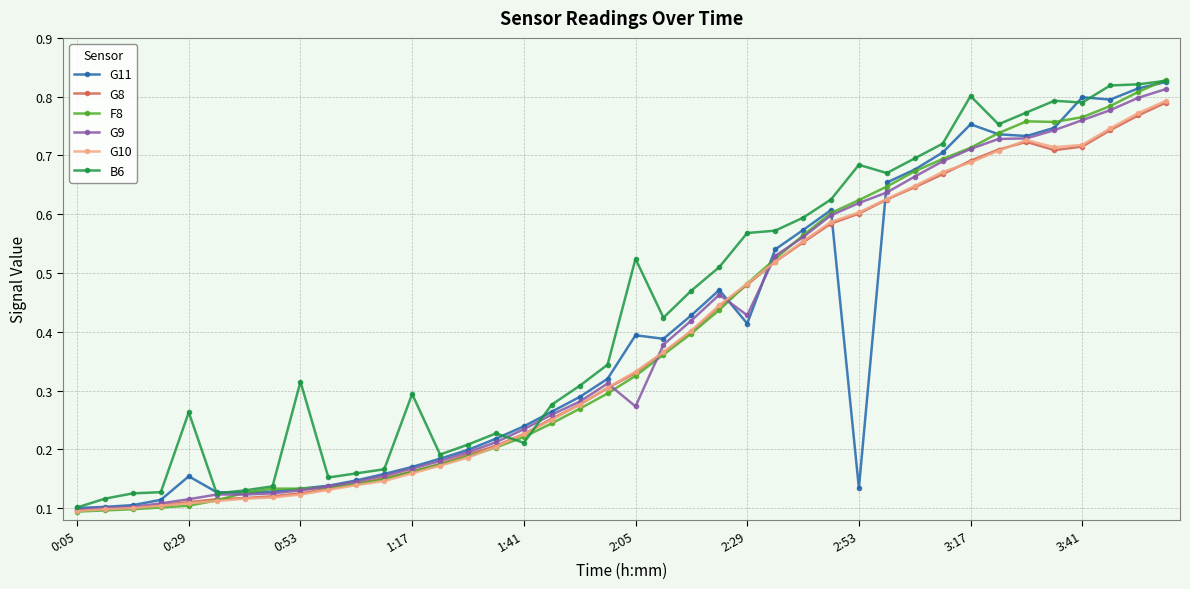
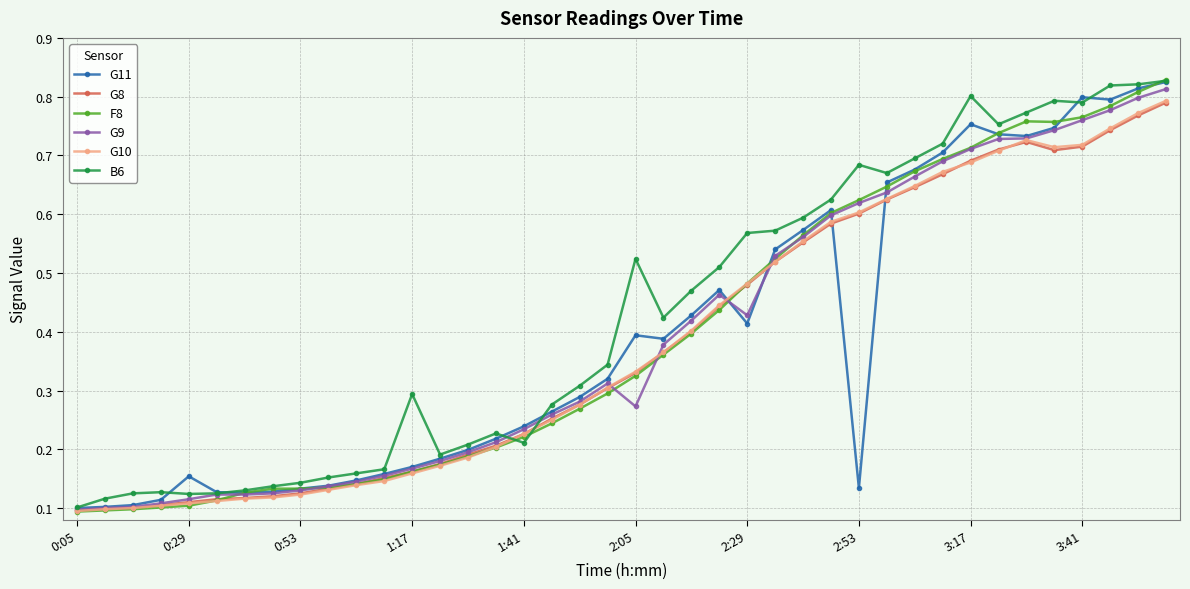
  {
    "G11": {
      "0:29": 0.15,
      "1:41": 0.24,
      "2:05": 0.39,
      "2:29": 0.41,
      "2:53": 0.13,
      "3:17": 0.75,
      "3:41": 0.80
    },
    "F8": {
      "1:41": 0.22,
      "2:05": 0.33,
      "2:53": 0.62,
      "3:41": 0.77
    },
    "G9": {
      "0:29": 0.12,
      "1:41": 0.23,
      "2:05": 0.27,
      "2:29": 0.43,
      "2:53": 0.62,
      "3:41": 0.76
    },
    "B6": {
-     "0:29": 0.26,
-     "0:53": 0.32,
+     "0:29": 0.12,
+     "0:53": 0.14,
      "1:17": 0.29,
      "1:41": 0.21,
      "2:05": 0.52,
      "2:29": 0.57,
      "2:53": 0.68,
      "3:17": 0.80,
      "3:41": 0.79
    }
  }
